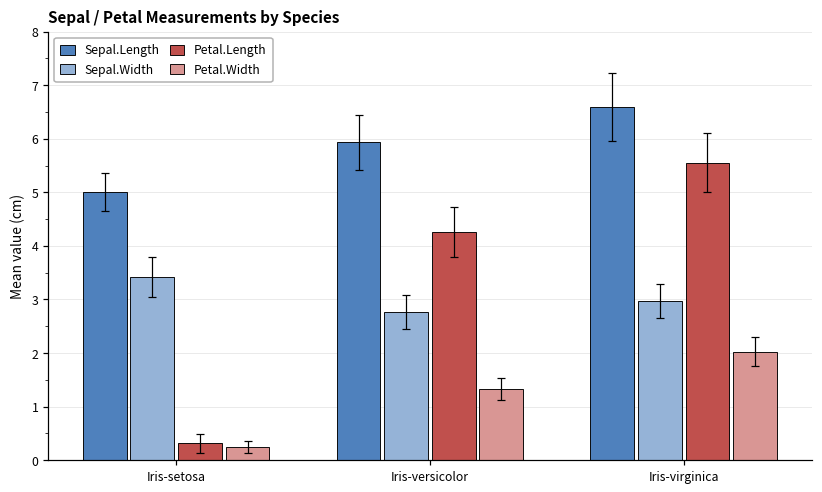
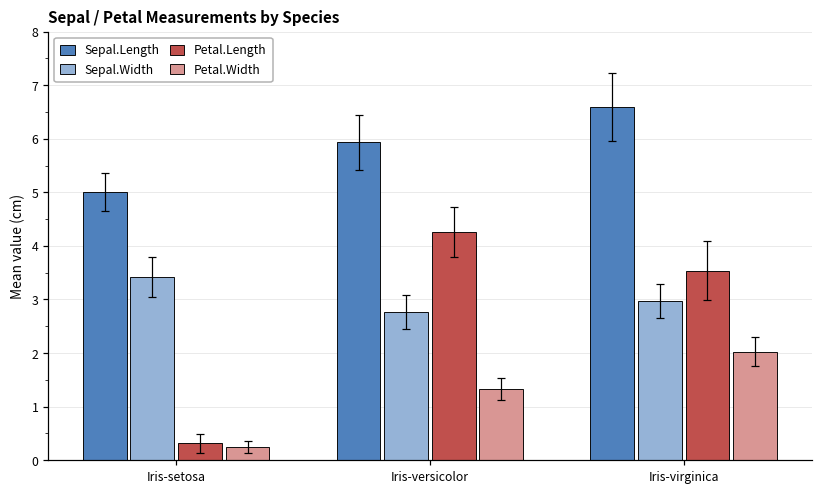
  {
    "Sepal.Width": {
      "Iris-setosa": 3.4,
      "Iris-versicolor": 2.8,
      "Iris-virginica": 3.0
    },
    "Petal.Length": {
      "Iris-setosa": 0.3,
      "Iris-versicolor": 4.3,
-     "Iris-virginica": 5.6
+     "Iris-virginica": 3.5
    },
    "Petal.Width": {
      "Iris-setosa": 0.2,
      "Iris-versicolor": 1.3,
      "Iris-virginica": 2.0
    }
  }
